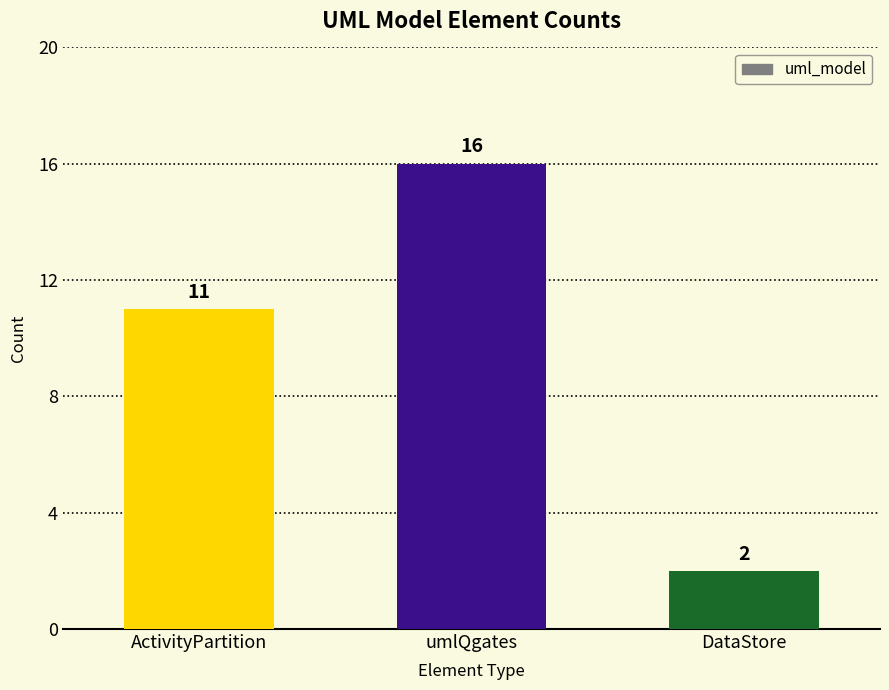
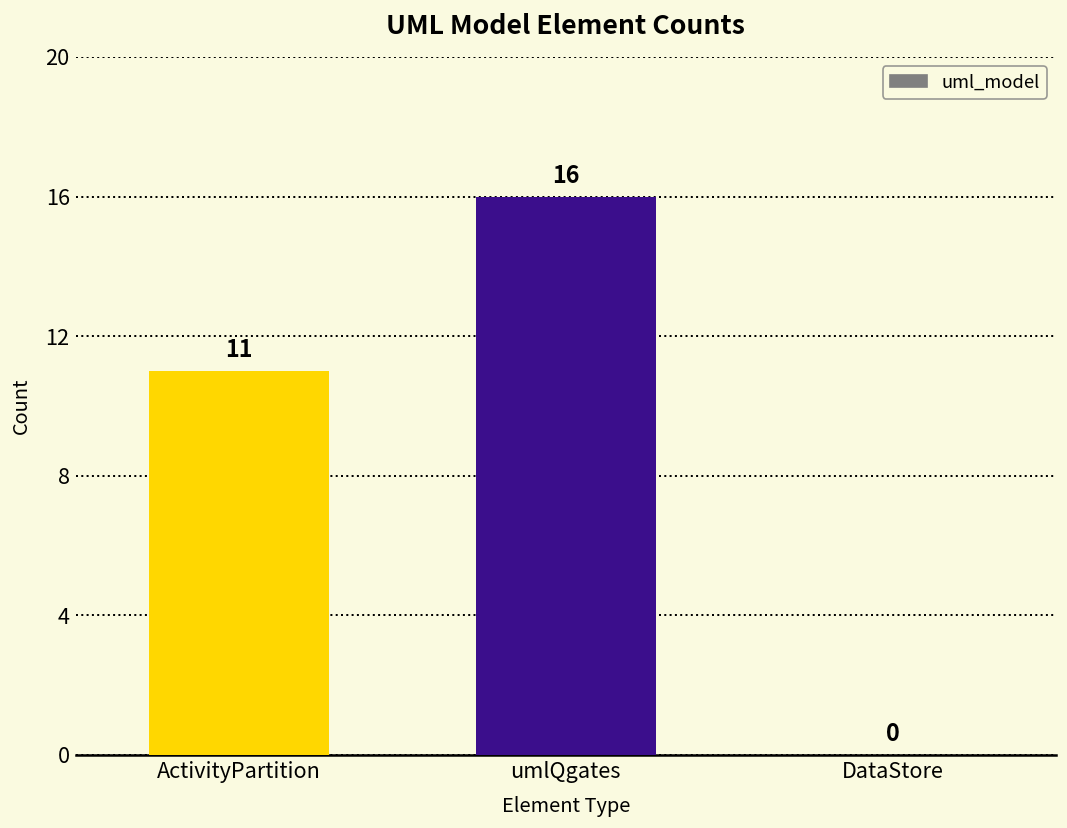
  {
    "ActivityPartition": 11,
    "umlQgates": 16,
-   "DataStore": 2
+   "DataStore": 0
  }
